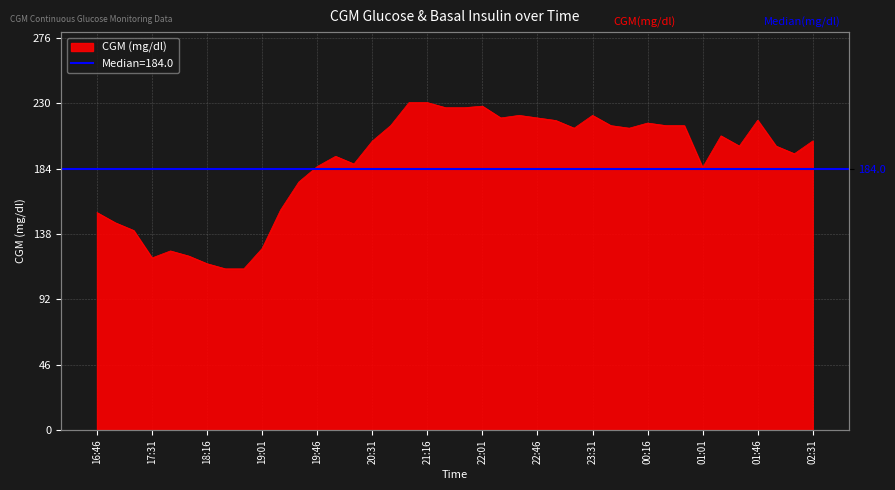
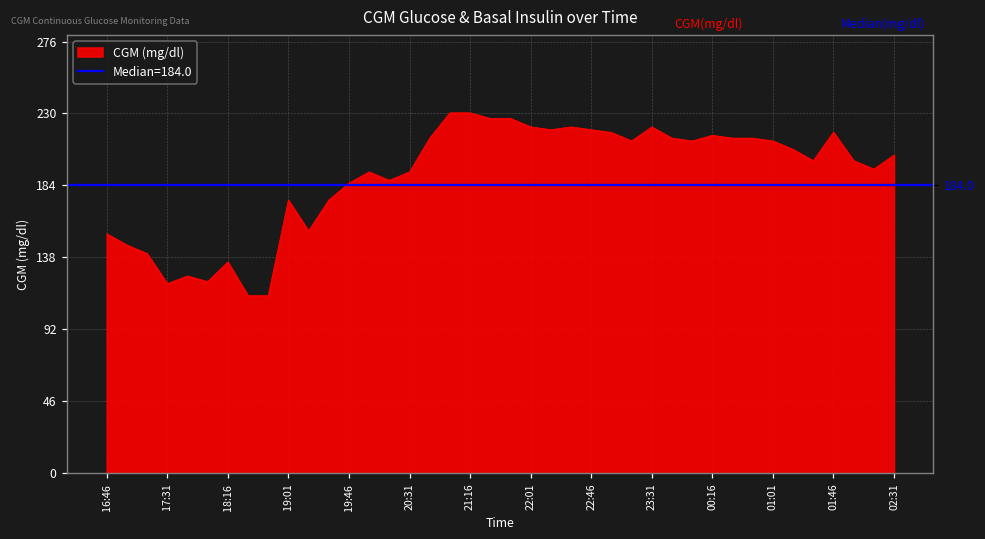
  {
    "16:46": 153,
    "17:31": 121,
-   "18:16": 117,
-   "19:01": 128,
+   "18:16": 135,
+   "19:01": 175,
    "19:46": 185,
-   "20:31": 203,
+   "20:31": 193,
    "21:16": 230,
-   "22:01": 228,
+   "22:01": 221,
    "22:46": 220,
    "23:31": 221,
    "00:16": 216,
-   "01:01": 185,
+   "01:01": 212,
    "01:46": 218,
    "02:31": 203
  }
